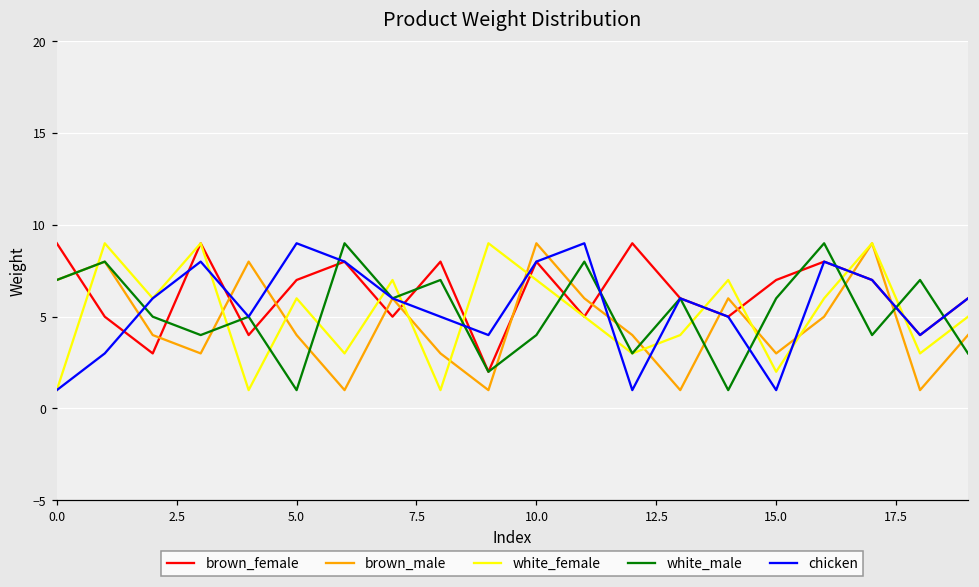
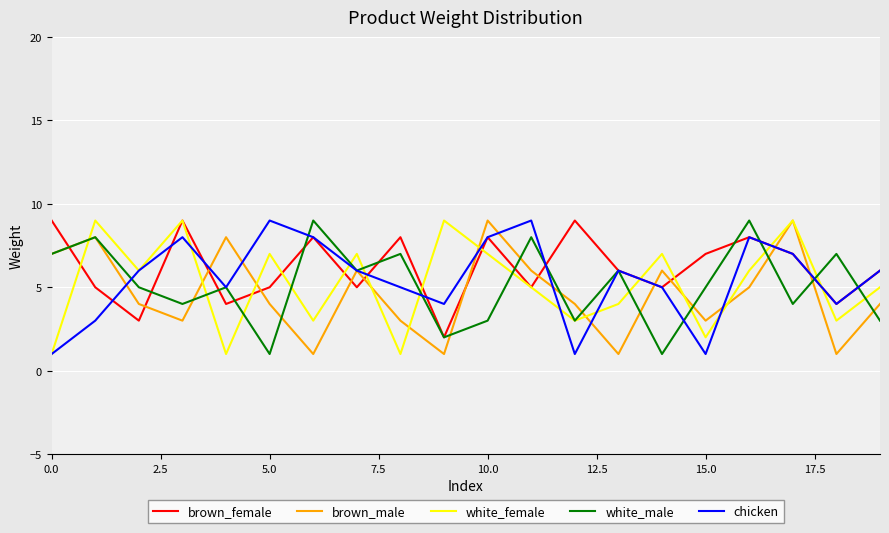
  {
    "brown_female": {
      "0.0": 9,
-     "5.0": 7,
+     "5.0": 5,
      "15.0": 7
    },
    "brown_male": {
      "5.0": 4,
      "10.0": 9,
      "15.0": 3
    },
    "white_female": {
-     "5.0": 6,
+     "5.0": 7,
      "10.0": 7,
      "15.0": 2
    },
    "white_male": {
      "5.0": 1,
-     "10.0": 4,
-     "15.0": 6
+     "10.0": 3,
+     "15.0": 5
    },
    "chicken": {
      "5.0": 9,
      "15.0": 1
    }
  }
